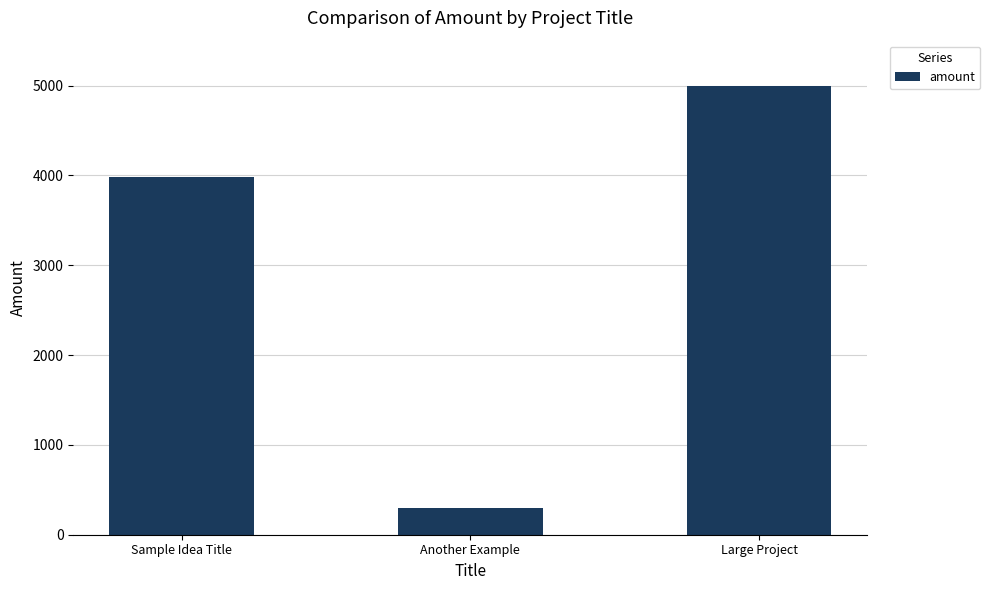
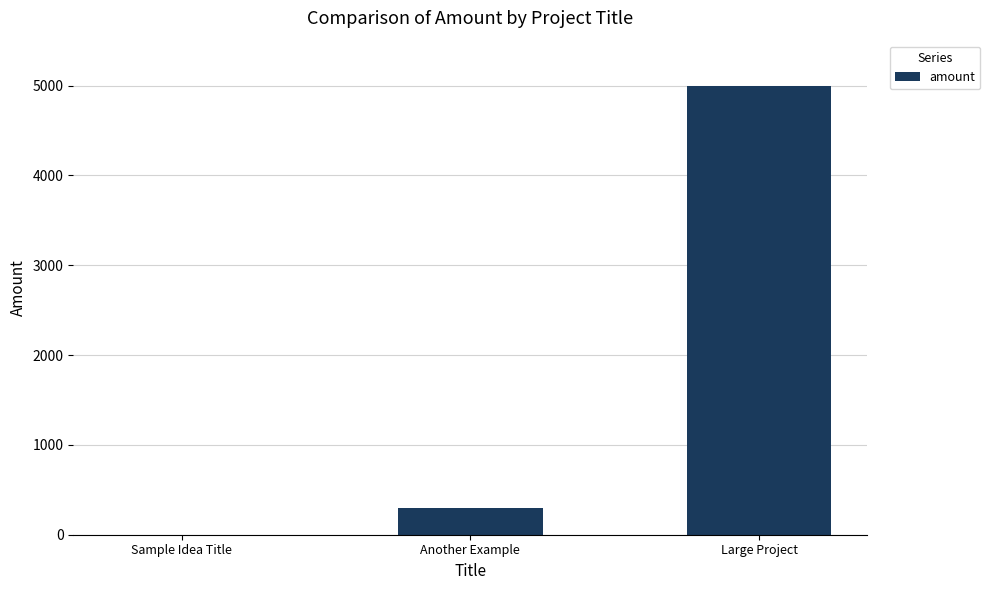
  {
-   "Sample Idea Title": 4000,
+   "Sample Idea Title": 0,
    "Another Example": 300,
    "Large Project": 5000
  }
